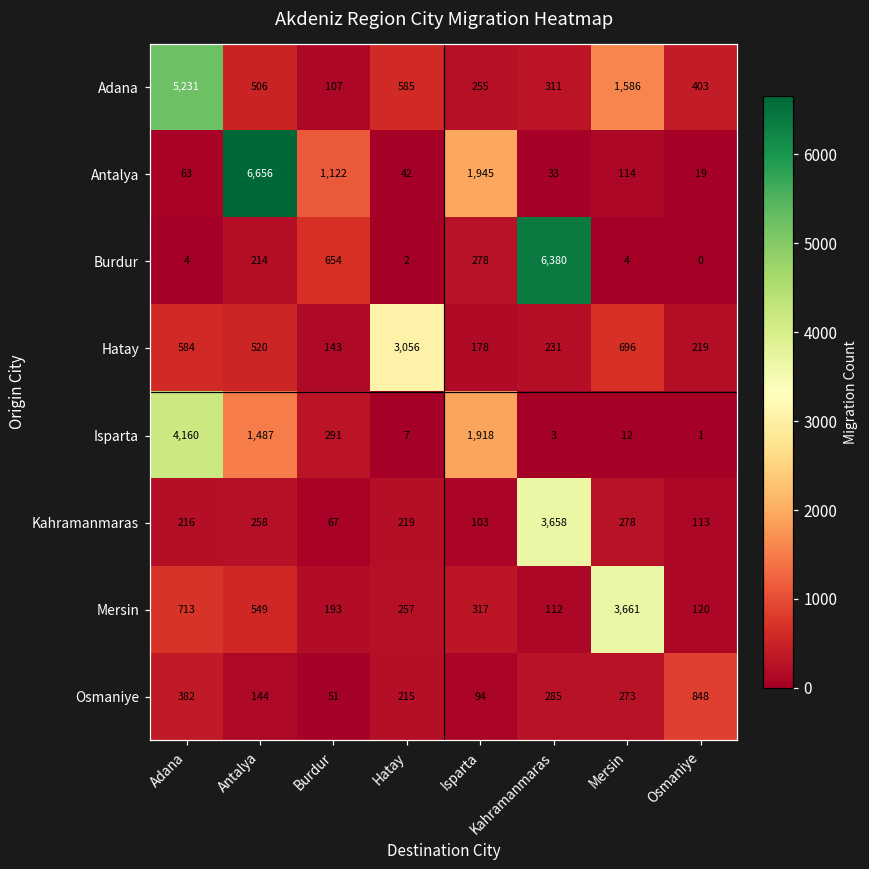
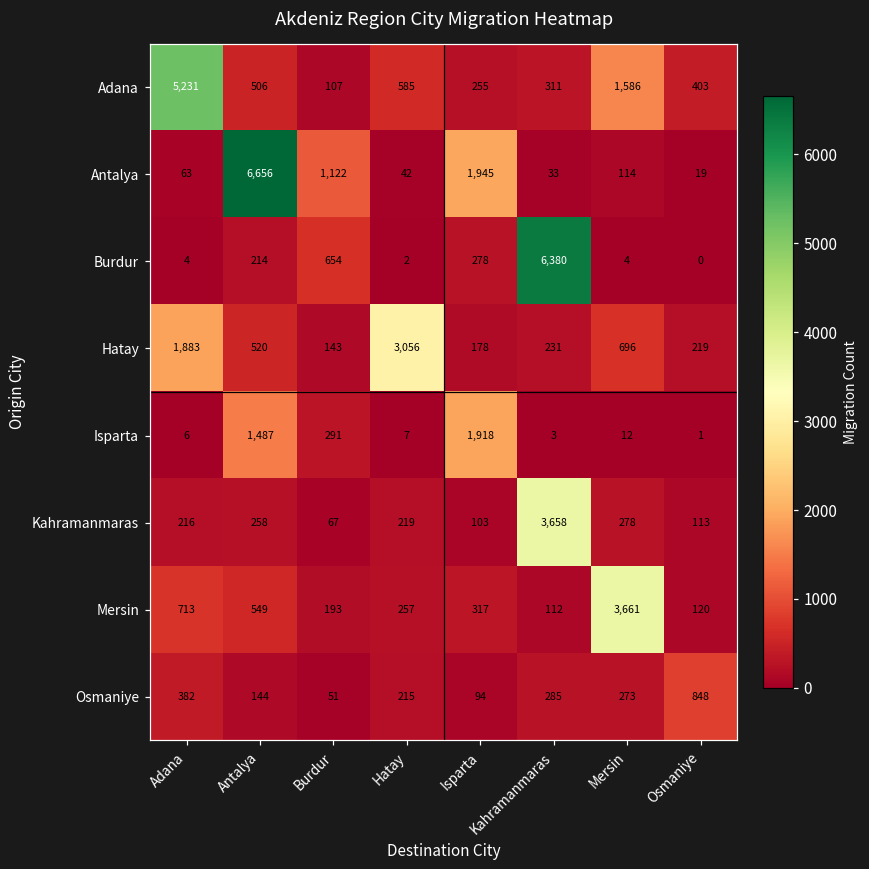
  {
    "Adana": {
      "Adana": "5,231",
      "Antalya": "506",
      "Burdur": "107",
      "Hatay": "585",
      "Isparta": "255",
      "Kahramanmaras": "311",
      "Mersin": "1,586",
      "Osmaniye": "403"
    },
    "Antalya": {
      "Adana": "63",
      "Antalya": "6,656",
      "Burdur": "1,122",
      "Hatay": "42",
      "Isparta": "1,945",
      "Kahramanmaras": "33",
      "Mersin": "114",
      "Osmaniye": "19"
    },
    "Burdur": {
      "Adana": "4",
      "Antalya": "214",
      "Burdur": "654",
      "Hatay": "2",
      "Isparta": "278",
      "Kahramanmaras": "6,380",
      "Mersin": "4",
      "Osmaniye": "0"
    },
    "Hatay": {
-     "Adana": "584",
+     "Adana": "1,883",
      "Antalya": "520",
      "Burdur": "143",
      "Hatay": "3,056",
      "Isparta": "178",
      "Kahramanmaras": "231",
      "Mersin": "696",
      "Osmaniye": "219"
    },
    "Isparta": {
-     "Adana": "4,160",
+     "Adana": "6",
      "Antalya": "1,487",
      "Burdur": "291",
      "Hatay": "7",
      "Isparta": "1,918",
      "Kahramanmaras": "3",
      "Mersin": "12",
      "Osmaniye": "1"
    },
    "Kahramanmaras": {
      "Adana": "216",
      "Antalya": "258",
      "Burdur": "67",
      "Hatay": "219",
      "Isparta": "103",
      "Kahramanmaras": "3,658",
      "Mersin": "278",
      "Osmaniye": "113"
    },
    "Mersin": {
      "Adana": "713",
      "Antalya": "549",
      "Burdur": "193",
      "Hatay": "257",
      "Isparta": "317",
      "Kahramanmaras": "112",
      "Mersin": "3,661",
      "Osmaniye": "120"
    },
    "Osmaniye": {
      "Adana": "382",
      "Antalya": "144",
      "Burdur": "51",
      "Hatay": "215",
      "Isparta": "94",
      "Kahramanmaras": "285",
      "Mersin": "273",
      "Osmaniye": "848"
    }
  }
